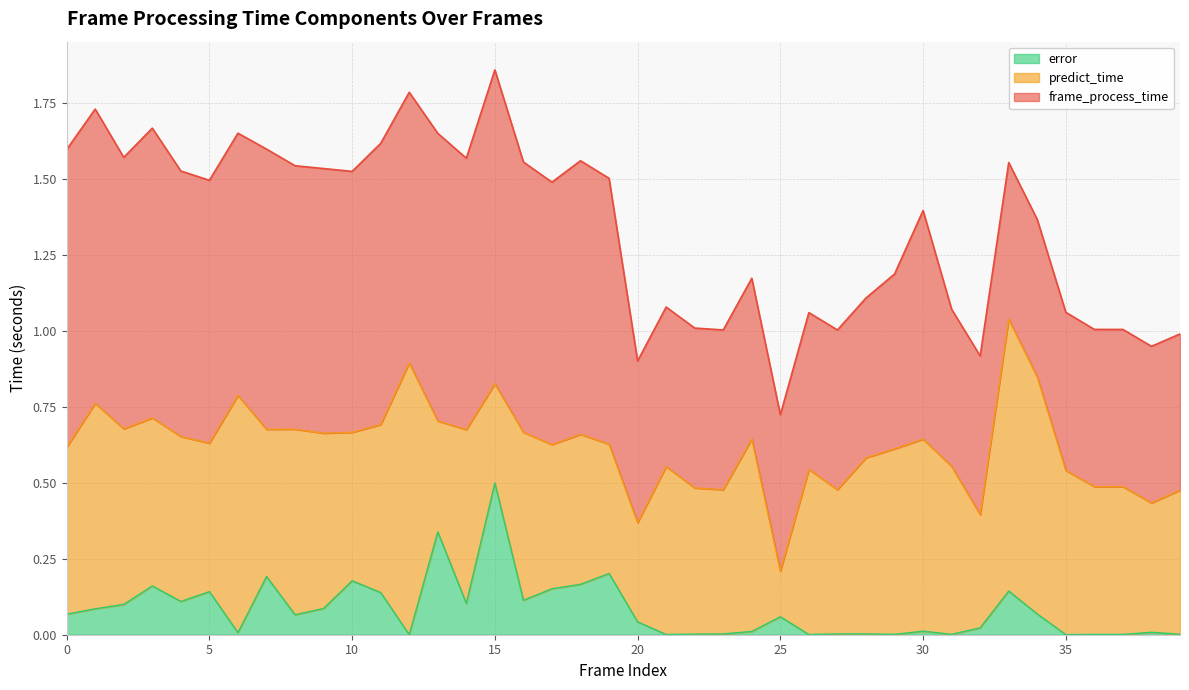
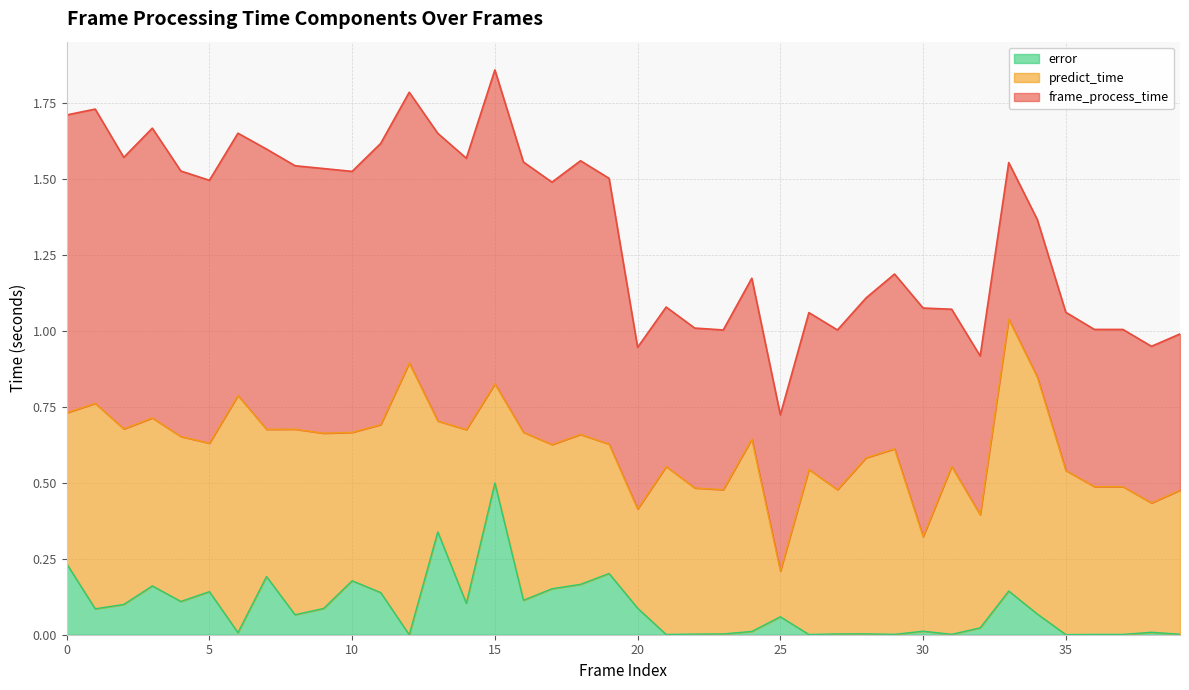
  {
    "error": {
-     "0": 0.07,
+     "0": 0.23,
      "5": 0.14,
      "10": 0.18,
      "15": 0.50,
-     "20": 0.04,
+     "20": 0.09,
      "25": 0.06,
      "30": 0.01,
      "35": 0.00
    },
    "predict_time": {
-     "0": 0.55,
+     "0": 0.50,
      "5": 0.49,
      "10": 0.49,
      "15": 0.33,
      "20": 0.33,
      "25": 0.15,
-     "30": 0.63,
+     "30": 0.31,
      "35": 0.54
    },
    "frame_process_time": {
      "0": 0.98,
      "5": 0.86,
      "10": 0.86,
      "15": 1.03,
      "20": 0.53,
      "25": 0.51,
      "30": 0.75,
      "35": 0.52
    }
  }
